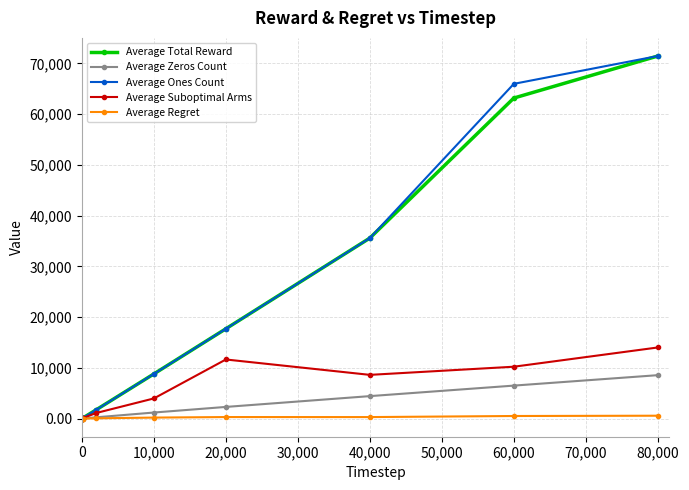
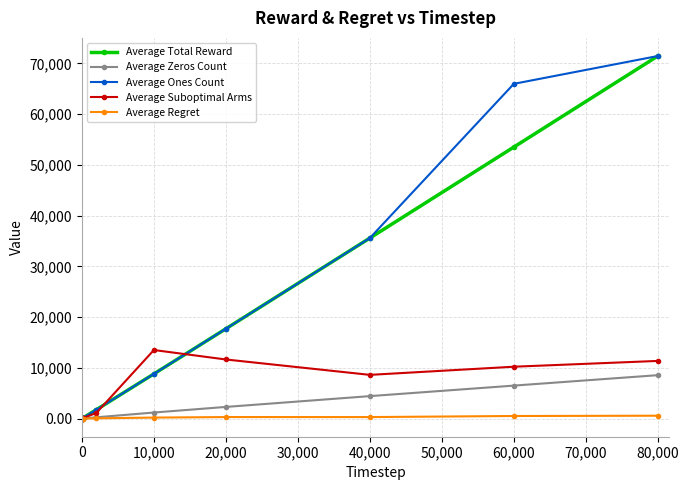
  {
    "Average Total Reward": {
-     "60,000": "63,000"
+     "60,000": "54,000"
    },
    "Average Zeros Count": {
      "10,000": "1,000",
      "20,000": "2,000",
      "40,000": "4,000",
      "60,000": "6,000",
      "80,000": "9,000"
    },
    "Average Ones Count": {
      "60,000": "66,000"
    },
    "Average Suboptimal Arms": {
-     "10,000": "4,000",
+     "10,000": "14,000",
      "20,000": "12,000",
      "40,000": "9,000",
      "60,000": "10,000",
-     "80,000": "14,000"
+     "80,000": "11,000"
    },
    "Average Regret": {
      "10,000": "0",
      "20,000": "0",
      "40,000": "0",
      "60,000": "1,000",
      "80,000": "1,000"
    }
  }
